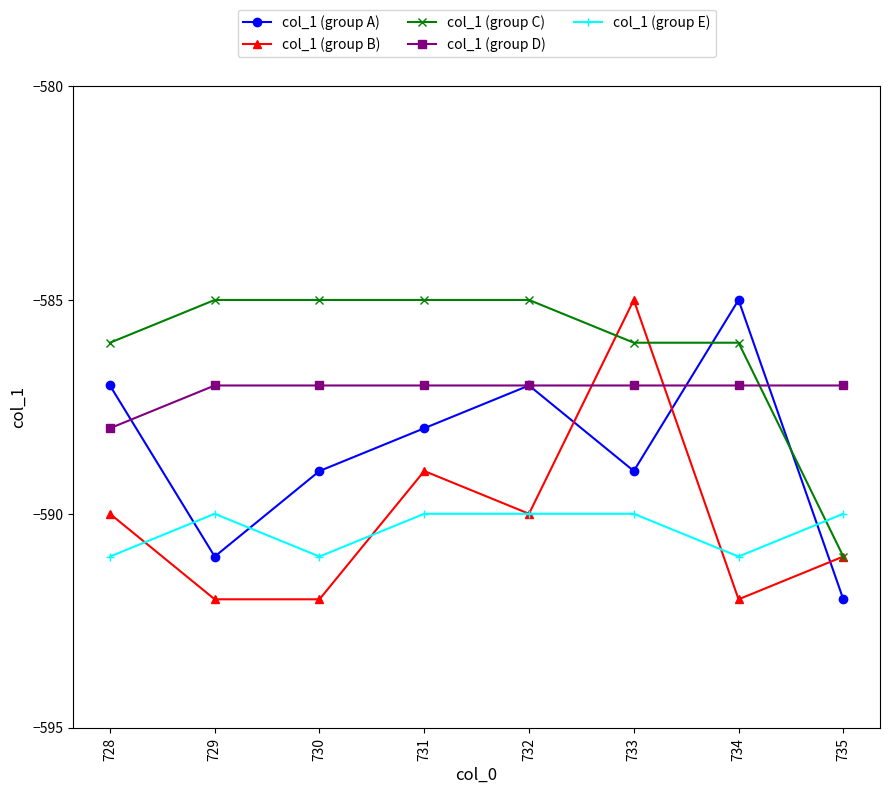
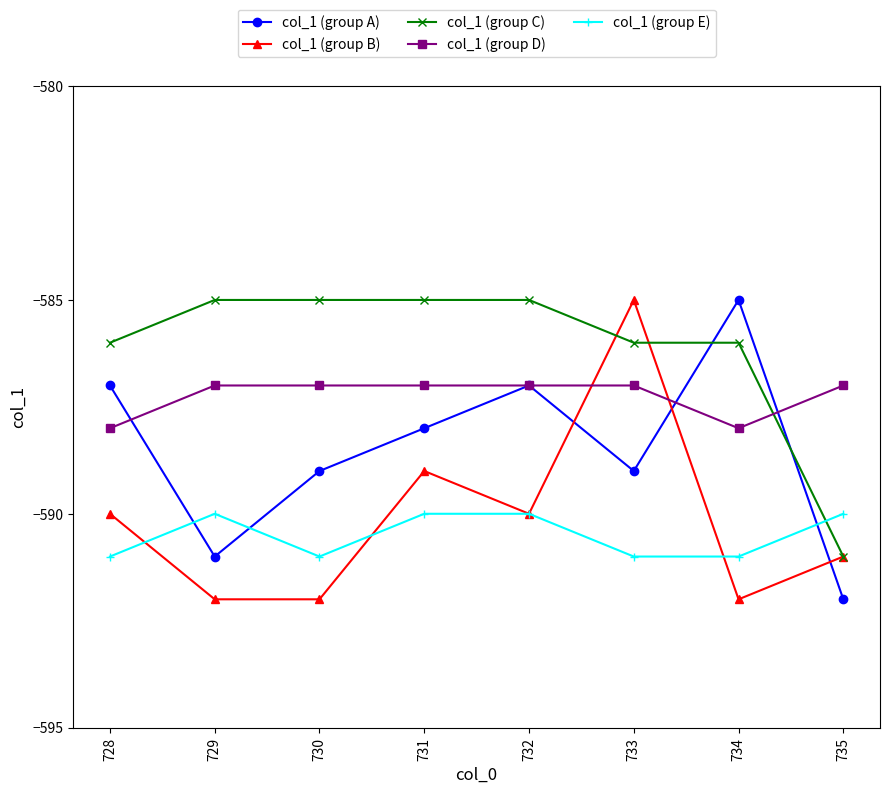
  {
    "col_1 (group A)": {
      "728": -587,
      "729": -591,
      "730": -589,
      "731": -588,
      "733": -589,
      "734": -585,
      "735": -592
    },
    "col_1 (group B)": {
      "728": -590,
      "729": -592,
      "730": -592,
      "731": -589,
      "733": -585,
      "734": -592
    },
    "col_1 (group C)": {
      "728": -586,
      "729": -585,
      "730": -585,
      "731": -585,
      "732": -585,
      "733": -586,
      "734": -586
    },
    "col_1 (group D)": {
      "728": -588,
      "729": -587,
      "730": -587,
      "731": -587,
      "733": -587,
-     "734": -587,
+     "734": -588,
      "735": -587
    },
    "col_1 (group E)": {
      "728": -591,
      "729": -590,
      "730": -591,
      "731": -590,
-     "733": -590,
+     "733": -591,
      "734": -591,
      "735": -590
    }
  }
